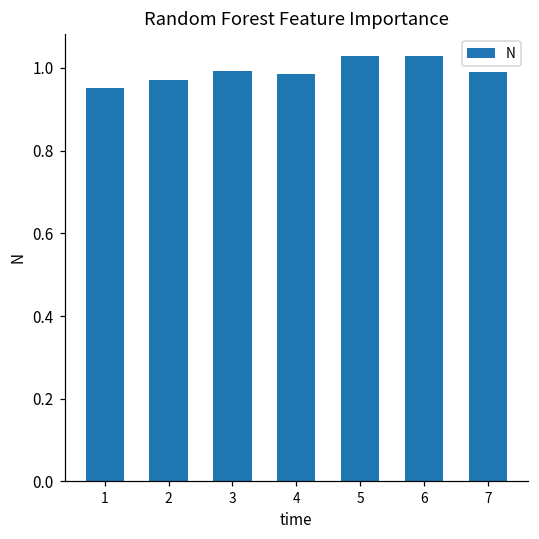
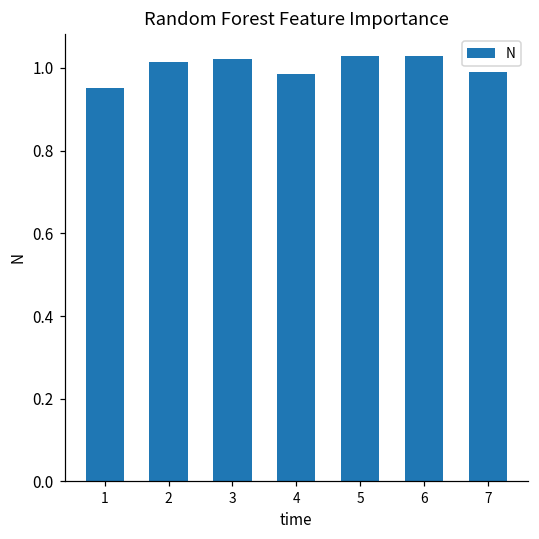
  {
    "1": 0.95,
-   "2": 0.97,
-   "3": 0.99,
+   "2": 1.01,
+   "3": 1.02,
    "4": 0.98,
    "5": 1.03,
    "6": 1.03,
    "7": 0.99
  }
